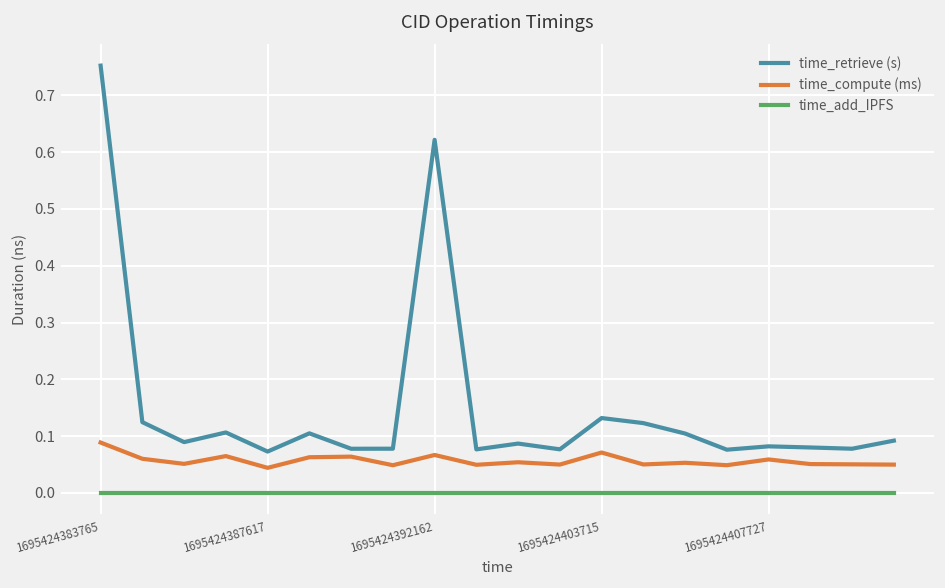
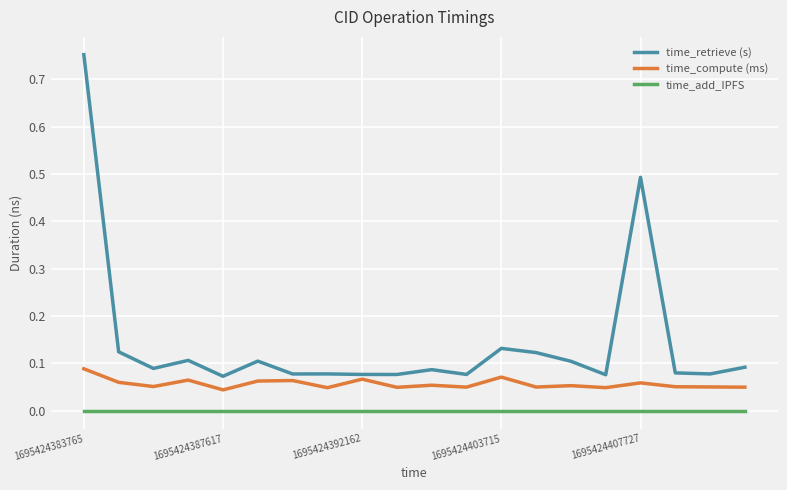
  {
    "time_retrieve (s)": {
      "1695424383765": 0.75,
      "1695424387617": 0.07,
-     "1695424392162": 0.62,
+     "1695424392162": 0.08,
      "1695424403715": 0.13,
-     "1695424407727": 0.08
+     "1695424407727": 0.49
    },
    "time_compute (ms)": {
      "1695424383765": 0.09,
      "1695424387617": 0.04,
      "1695424392162": 0.07,
      "1695424403715": 0.07,
      "1695424407727": 0.06
    },
    "time_add_IPFS": {
      "1695424383765": 0.00,
      "1695424387617": 0.00,
      "1695424392162": 0.00,
      "1695424403715": 0.00,
      "1695424407727": 0.00
    }
  }
